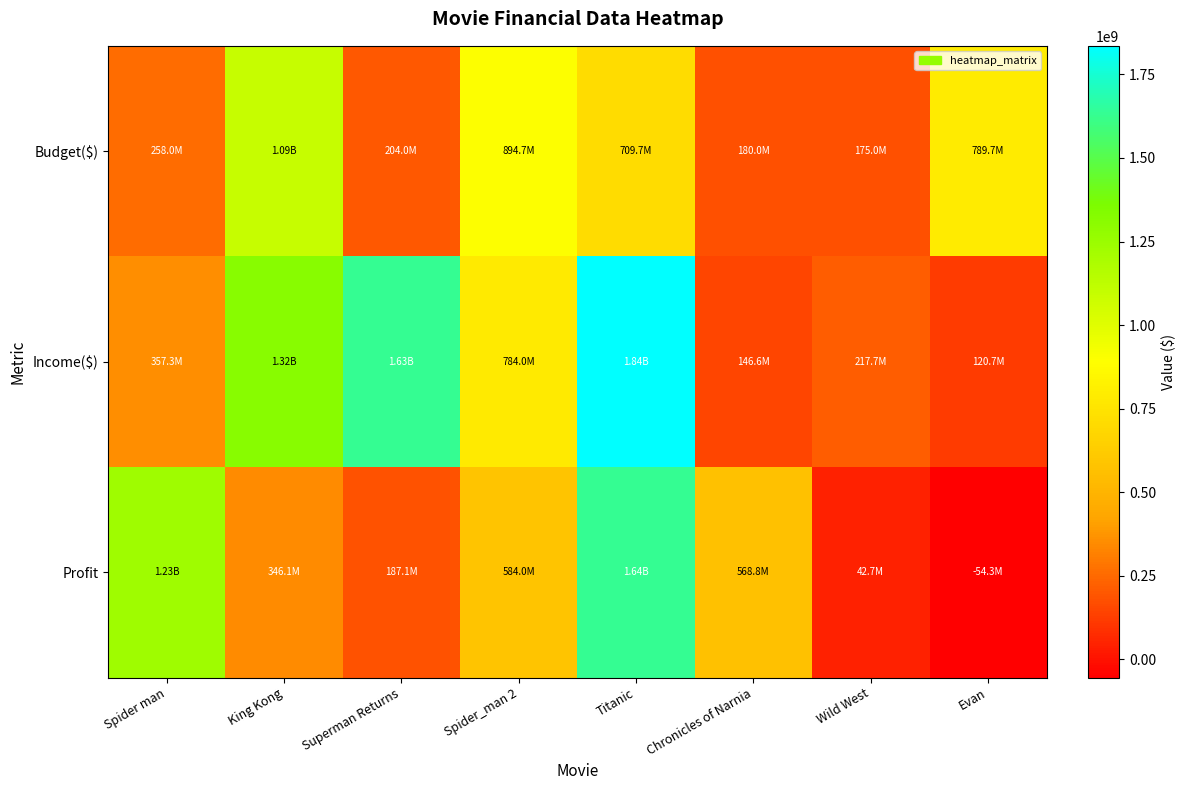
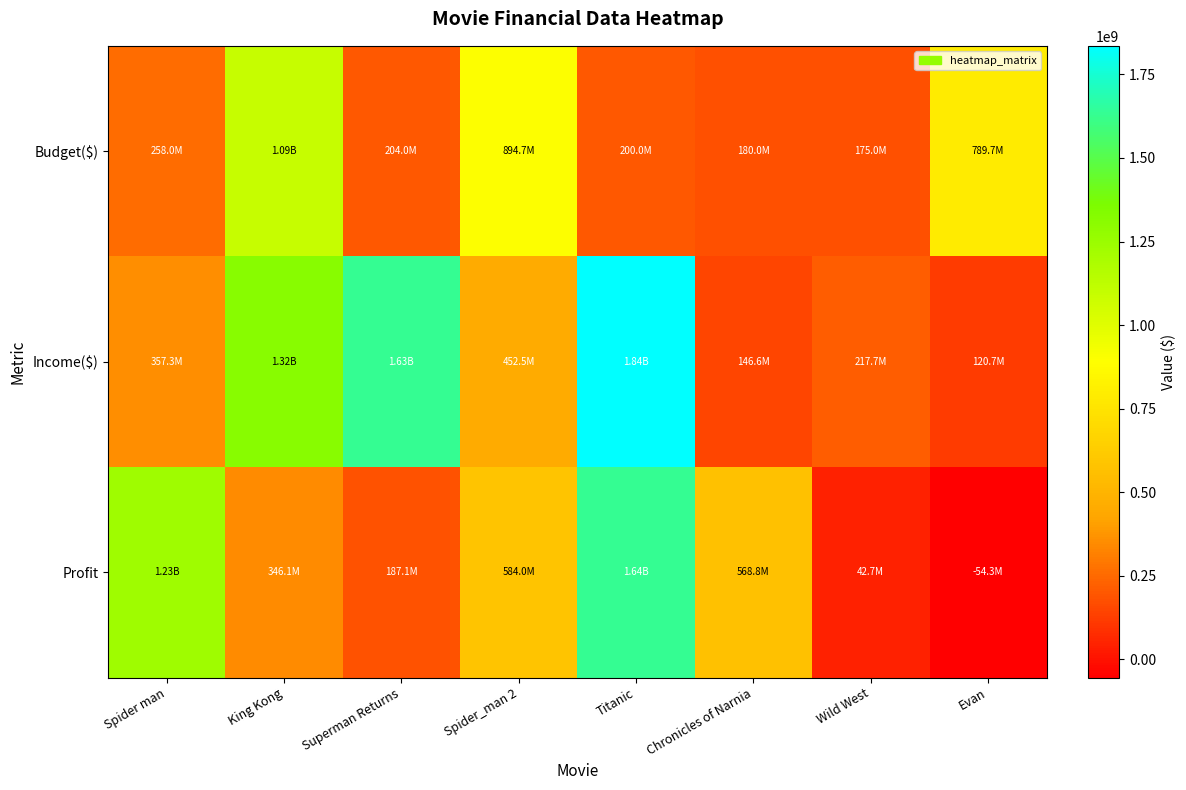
  {
    "Budget($)": {
      "Spider man": "258.0M",
      "King Kong": "1.09B",
      "Superman Returns": "204.0M",
      "Spider_man 2": "894.7M",
-     "Titanic": "709.7M",
+     "Titanic": "200.0M",
      "Chronicles of Narnia": "180.0M",
      "Wild West": "175.0M",
      "Evan": "789.7M"
    },
    "Income($)": {
      "Spider man": "357.3M",
      "King Kong": "1.32B",
      "Superman Returns": "1.63B",
-     "Spider_man 2": "784.0M",
+     "Spider_man 2": "452.5M",
      "Titanic": "1.84B",
      "Chronicles of Narnia": "146.6M",
      "Wild West": "217.7M",
      "Evan": "120.7M"
    },
    "Profit": {
      "Spider man": "1.23B",
      "King Kong": "346.1M",
      "Superman Returns": "187.1M",
      "Spider_man 2": "584.0M",
      "Titanic": "1.64B",
      "Chronicles of Narnia": "568.8M",
      "Wild West": "42.7M",
      "Evan": "-54.3M"
    }
  }
